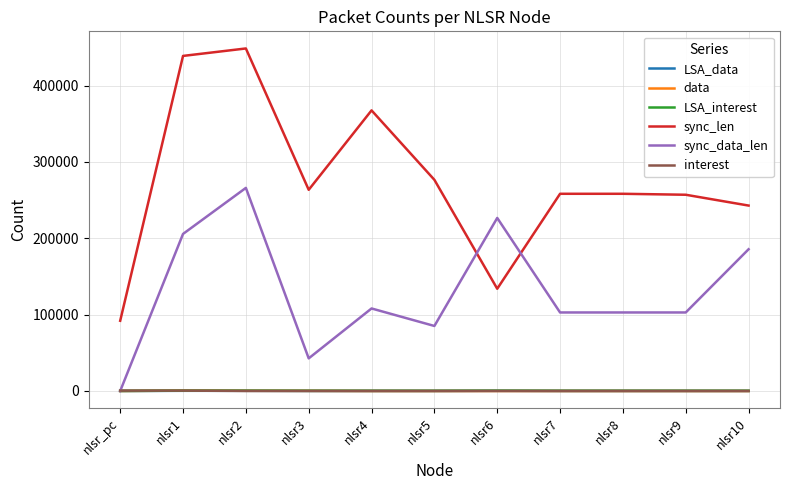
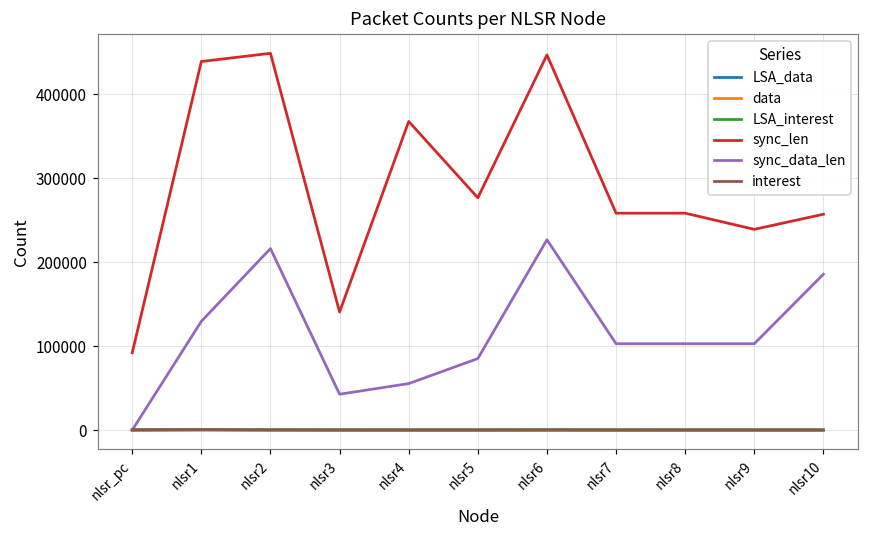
  {
    "interest": {
      "nlsr1": 0,
      "nlsr2": 0,
      "nlsr3": 0,
      "nlsr4": 0,
      "nlsr5": 0,
      "nlsr6": 0,
      "nlsr7": 0,
      "nlsr8": 0,
      "nlsr9": 0,
      "nlsr10": 0
    },
    "sync_len": {
      "nlsr_pc": 90000,
      "nlsr1": 440000,
      "nlsr2": 450000,
-     "nlsr3": 260000,
+     "nlsr3": 140000,
      "nlsr4": 370000,
      "nlsr5": 280000,
-     "nlsr6": 130000,
+     "nlsr6": 450000,
      "nlsr7": 260000,
      "nlsr8": 260000,
-     "nlsr9": 260000,
-     "nlsr10": 240000
+     "nlsr9": 240000,
+     "nlsr10": 260000
    },
    "sync_data_len": {
-     "nlsr1": 210000,
-     "nlsr2": 270000,
+     "nlsr1": 130000,
+     "nlsr2": 220000,
      "nlsr3": 40000,
-     "nlsr4": 110000,
+     "nlsr4": 60000,
      "nlsr5": 90000,
      "nlsr6": 230000,
      "nlsr7": 100000,
      "nlsr8": 100000,
      "nlsr9": 100000,
      "nlsr10": 190000
    }
  }
